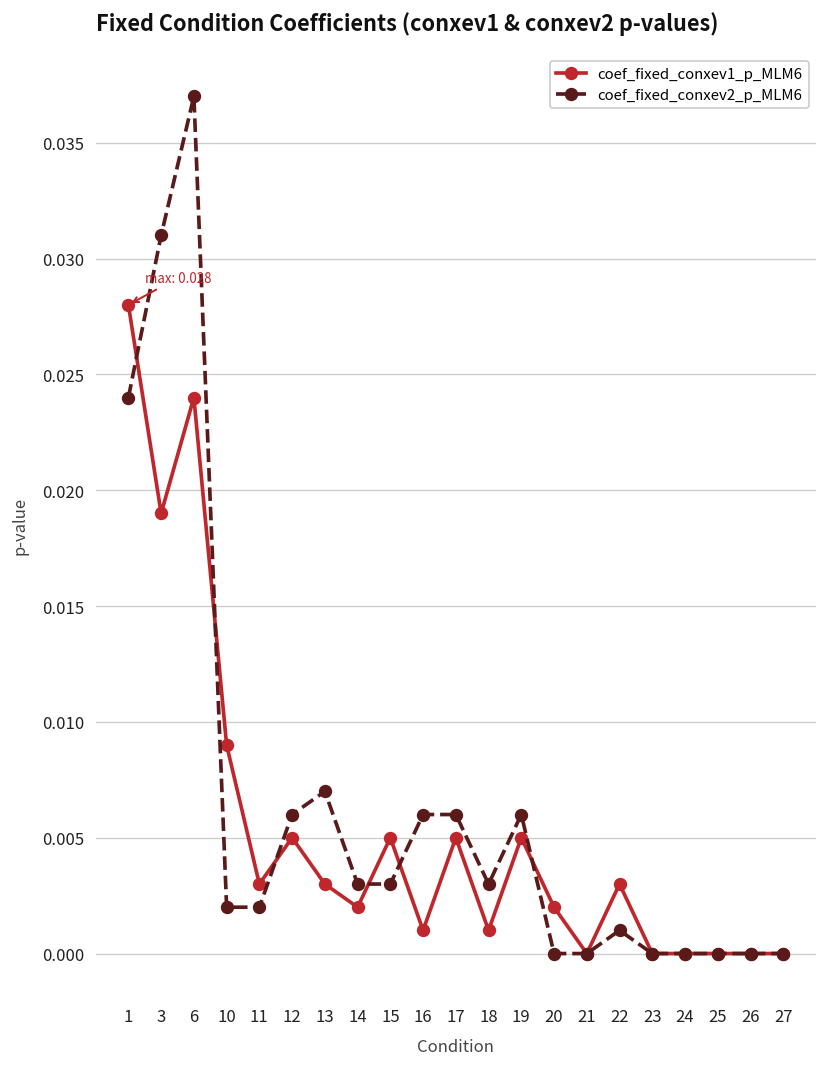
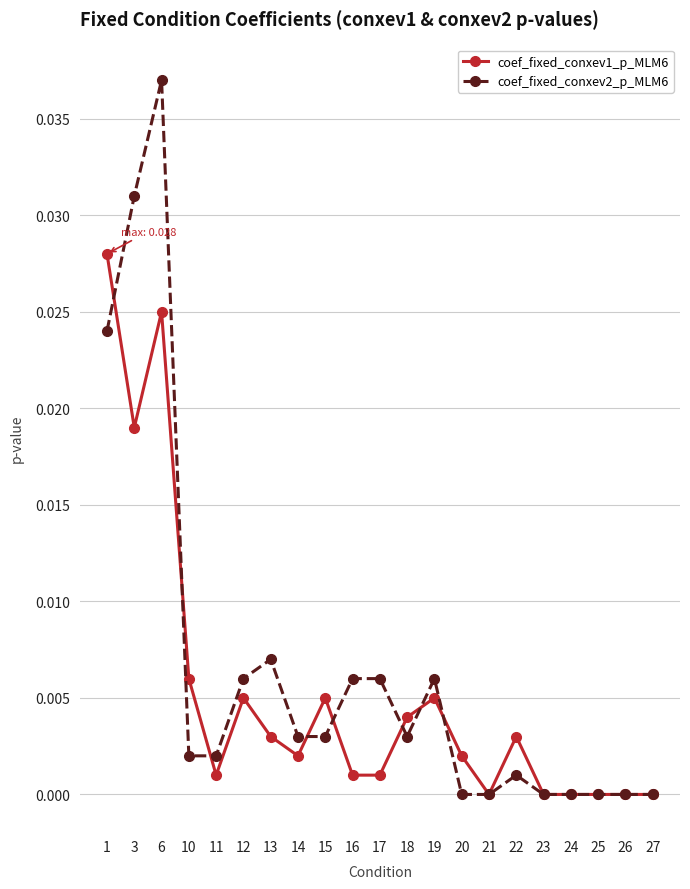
  {
    "coef_fixed_conxev1_p_MLM6": {
      "3": 0.019,
-     "6": 0.024,
-     "10": 0.009,
-     "11": 0.003,
+     "6": 0.025,
+     "10": 0.006,
+     "11": 0.001,
      "12": 0.005,
      "13": 0.003,
      "14": 0.002,
      "15": 0.005,
      "16": 0.001,
-     "17": 0.005,
-     "18": 0.001,
+     "17": 0.001,
+     "18": 0.004,
      "19": 0.005,
      "20": 0.002,
      "22": 0.003
    },
    "coef_fixed_conxev2_p_MLM6": {
      "1": 0.024,
      "3": 0.031,
      "6": 0.037,
      "10": 0.002,
      "11": 0.002,
      "12": 0.006,
      "13": 0.007,
      "14": 0.003,
      "15": 0.003,
      "16": 0.006,
      "17": 0.006,
      "18": 0.003,
      "19": 0.006,
      "20": 0.000,
      "22": 0.001
    }
  }
